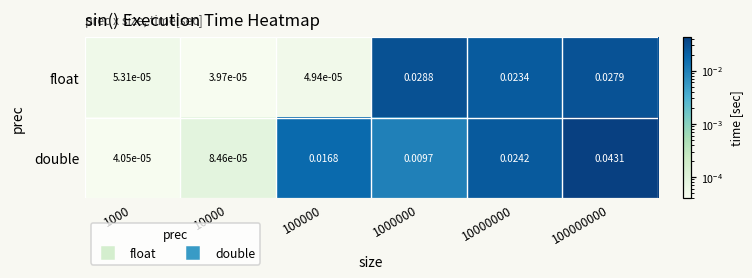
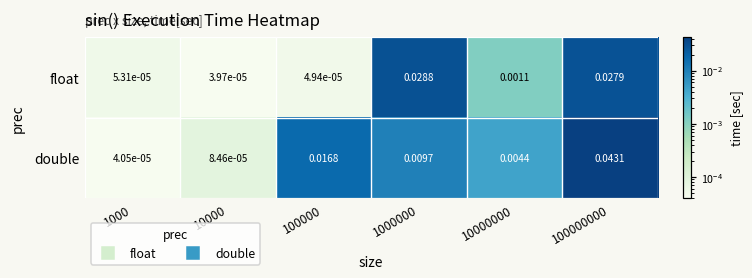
  {
    "float": {
      "1000": "5.31e-05",
      "10000": "3.97e-05",
      "100000": "4.94e-05",
      "1000000": "0.0288",
-     "10000000": "0.0234",
+     "10000000": "0.0011",
      "100000000": "0.0279"
    },
    "double": {
      "1000": "4.05e-05",
      "10000": "8.46e-05",
      "100000": "0.0168",
      "1000000": "0.0097",
-     "10000000": "0.0242",
+     "10000000": "0.0044",
      "100000000": "0.0431"
    }
  }
